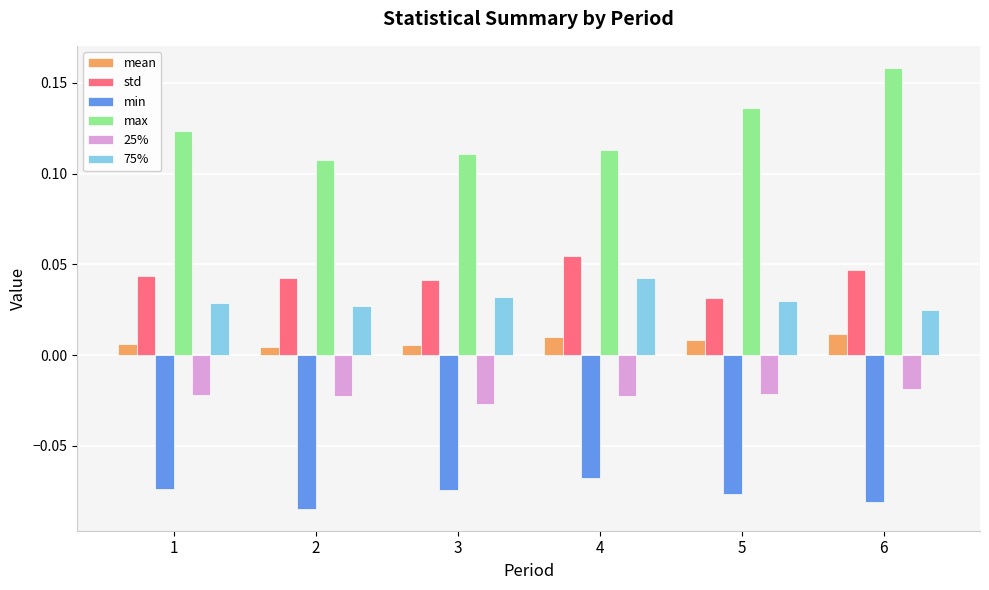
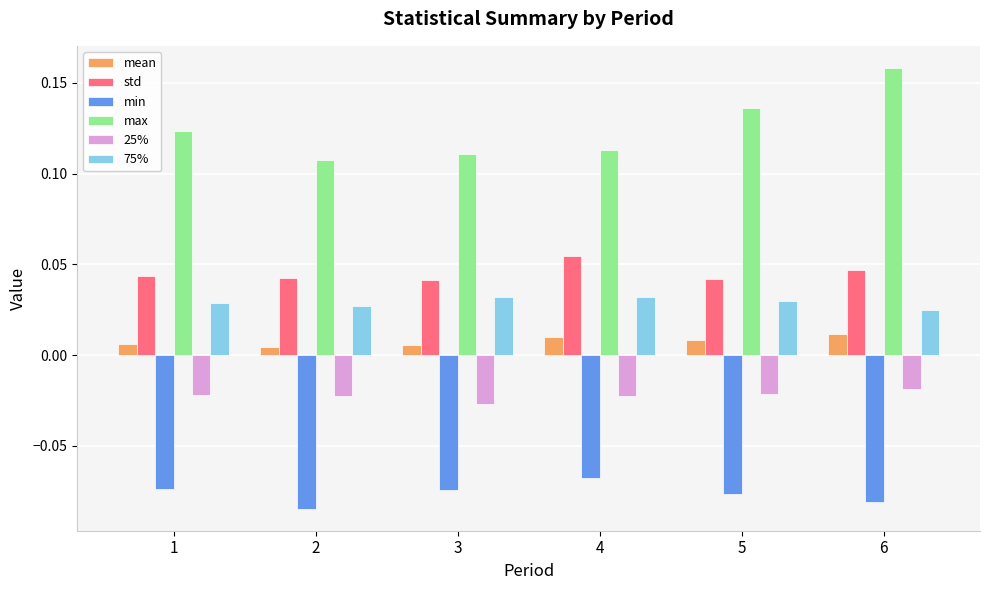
  {
    "mean": {
      "1": 0.006,
      "2": 0.004,
      "3": 0.006,
      "4": 0.010,
      "5": 0.008,
      "6": 0.012
    },
    "std": {
      "1": 0.044,
      "2": 0.042,
      "3": 0.041,
      "4": 0.055,
-     "5": 0.031,
+     "5": 0.042,
      "6": 0.047
    },
    "min": {
      "1": -0.074,
      "2": -0.085,
      "3": -0.074,
      "4": -0.067,
      "5": -0.077,
      "6": -0.081
    },
    "max": {
      "1": 0.124,
      "2": 0.108,
      "3": 0.111,
      "4": 0.113,
      "5": 0.136,
      "6": 0.158
    },
    "25%": {
      "1": -0.022,
      "2": -0.022,
      "3": -0.027,
      "4": -0.022,
      "5": -0.021,
      "6": -0.019
    },
    "75%": {
      "1": 0.029,
      "2": 0.027,
      "3": 0.032,
-     "4": 0.042,
+     "4": 0.032,
      "5": 0.030,
      "6": 0.025
    }
  }
